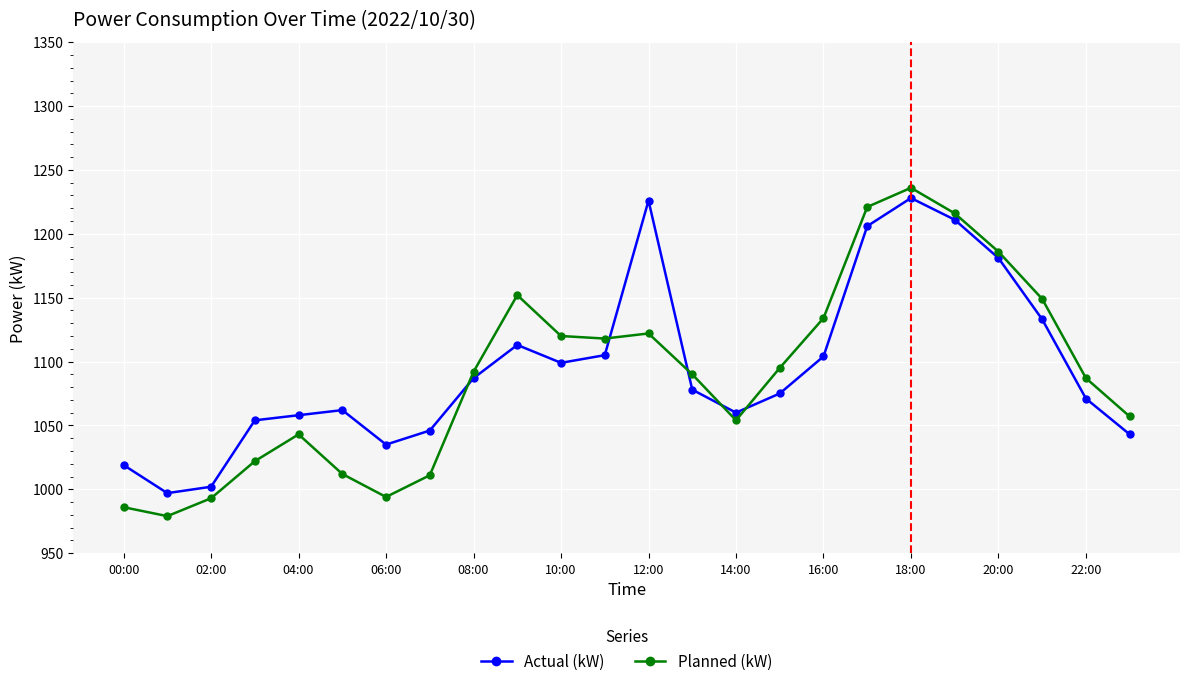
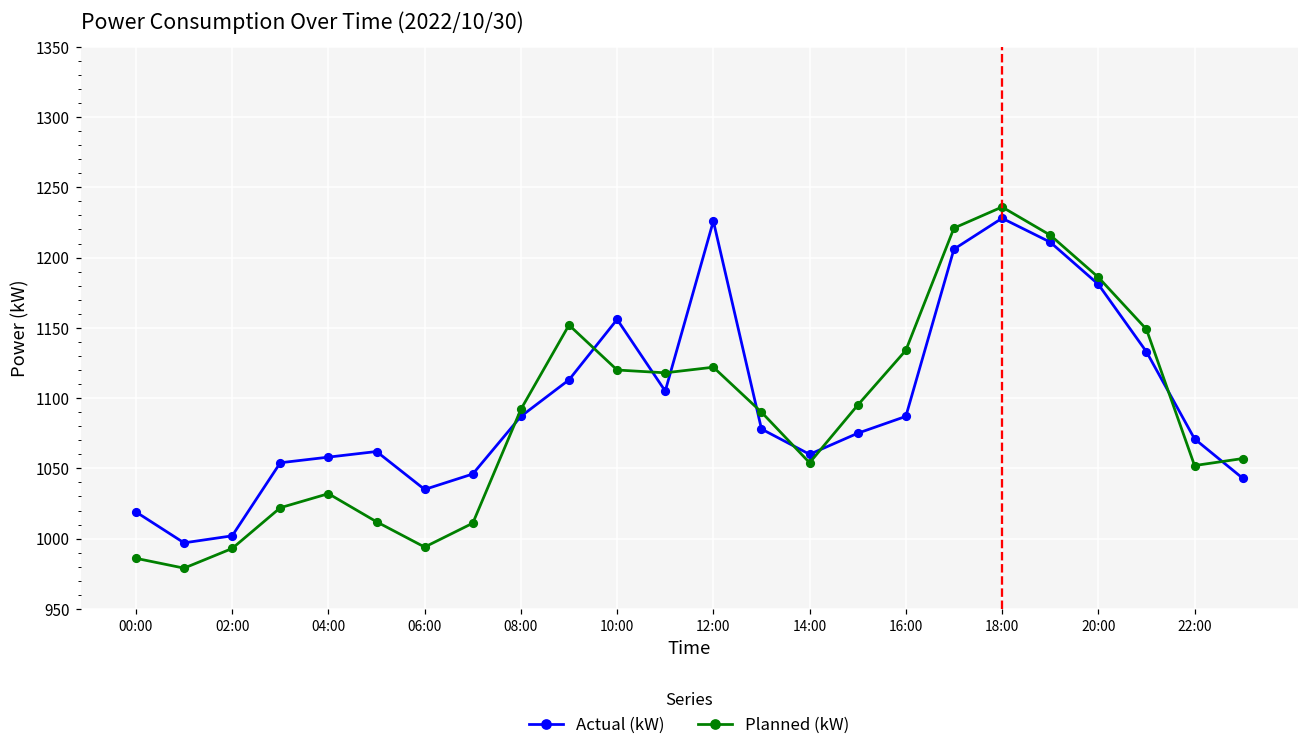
  {
    "Actual (kW)": {
      "00:00": 1019,
      "02:00": 1002,
      "04:00": 1058,
      "06:00": 1035,
      "08:00": 1087,
-     "10:00": 1099,
+     "10:00": 1156,
      "12:00": 1226,
      "14:00": 1060,
-     "16:00": 1104,
+     "16:00": 1087,
      "18:00": 1228,
      "20:00": 1181,
      "22:00": 1071
    },
    "Planned (kW)": {
      "00:00": 986,
      "02:00": 993,
-     "04:00": 1043,
+     "04:00": 1032,
      "06:00": 994,
      "08:00": 1092,
      "10:00": 1120,
      "12:00": 1122,
      "14:00": 1054,
      "16:00": 1134,
      "18:00": 1236,
      "20:00": 1186,
-     "22:00": 1087
+     "22:00": 1052
    }
  }
